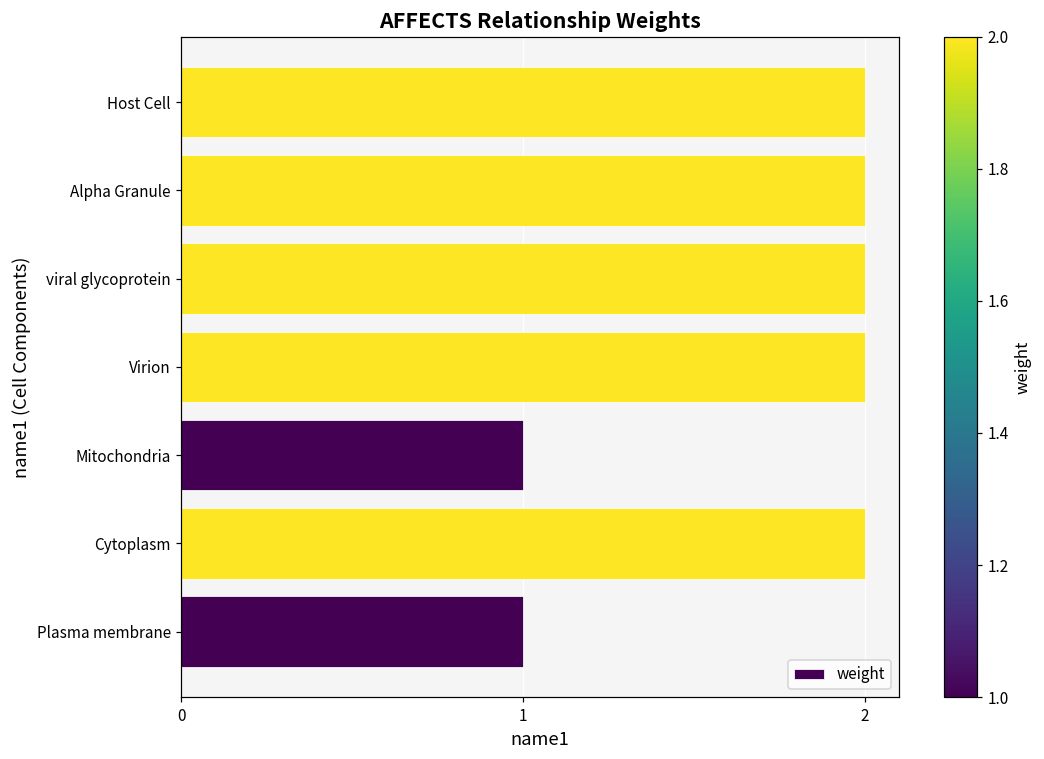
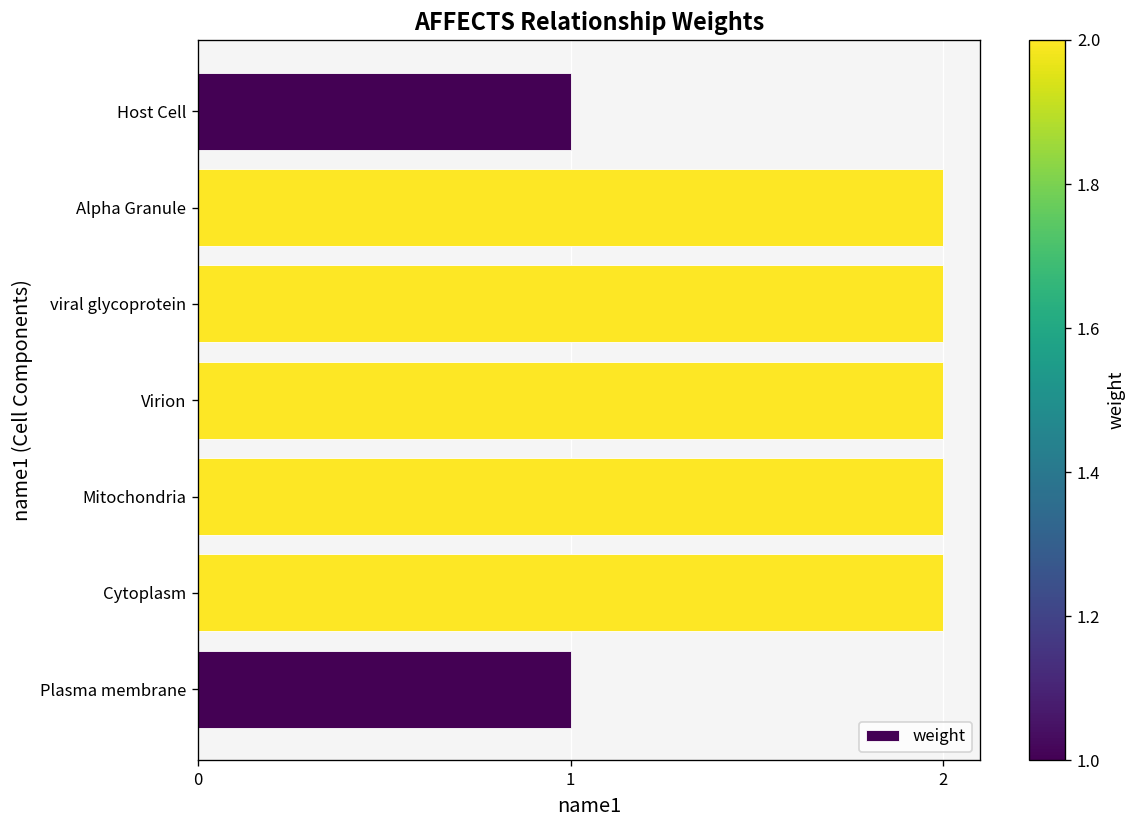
  {
-   "Host Cell": 2,
+   "Host Cell": 1,
    "Alpha Granule": 2,
    "viral glycoprotein": 2,
    "Virion": 2,
-   "Mitochondria": 1,
+   "Mitochondria": 2,
    "Cytoplasm": 2,
    "Plasma membrane": 1
  }
